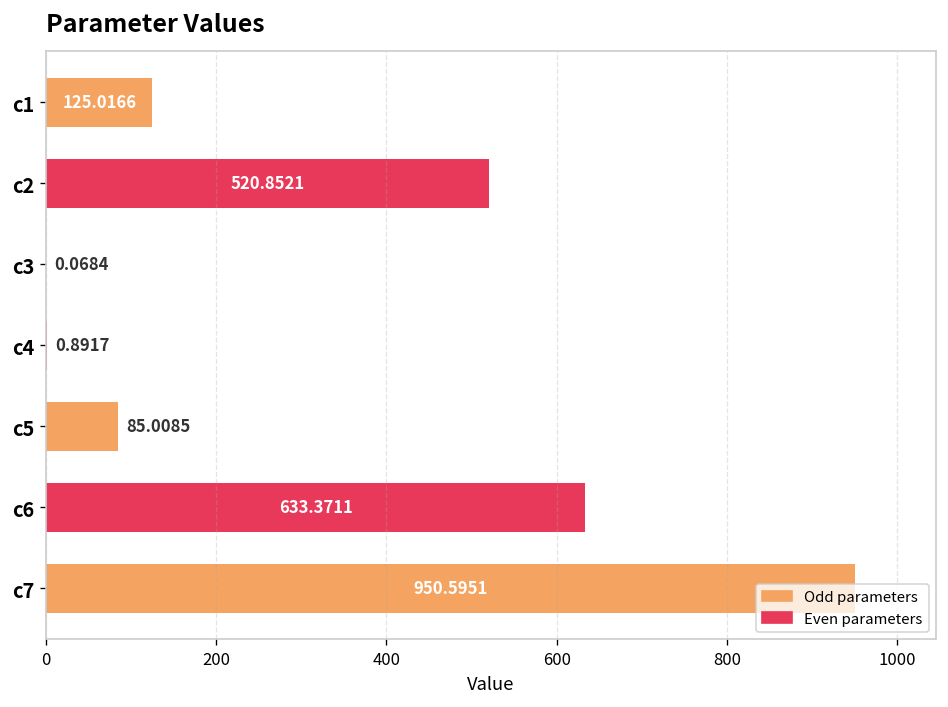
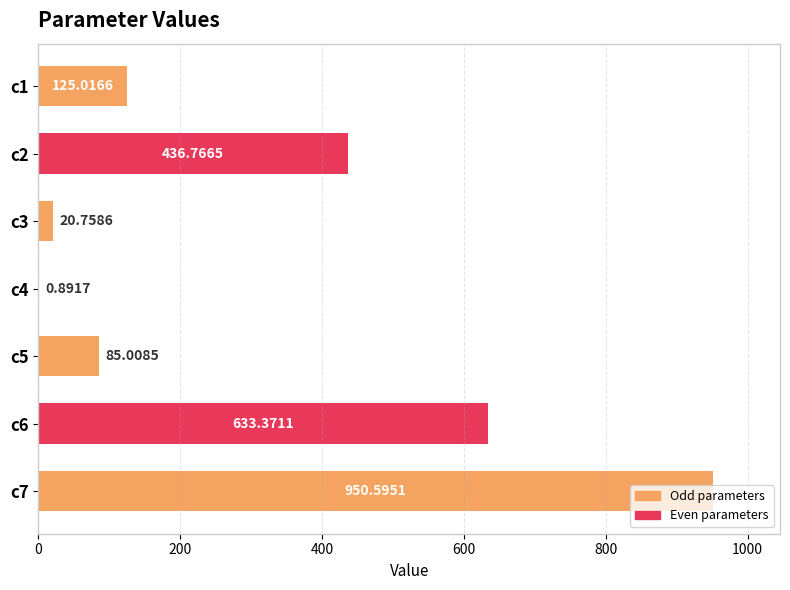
  {
    "c1": 125.0166,
-   "c2": 520.8521,
-   "c3": 0.0684,
+   "c2": 436.7665,
+   "c3": 20.7586,
    "c4": 0.8917,
    "c5": 85.0085,
    "c6": 633.3711
  }
